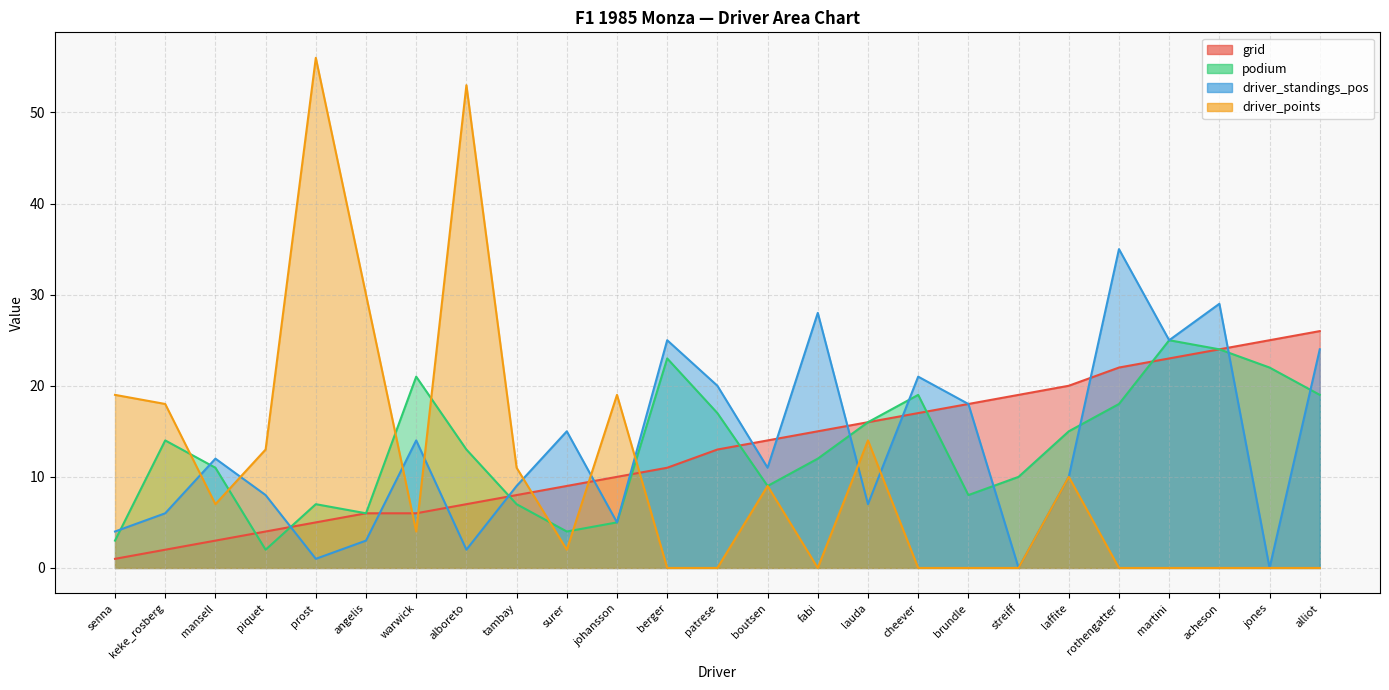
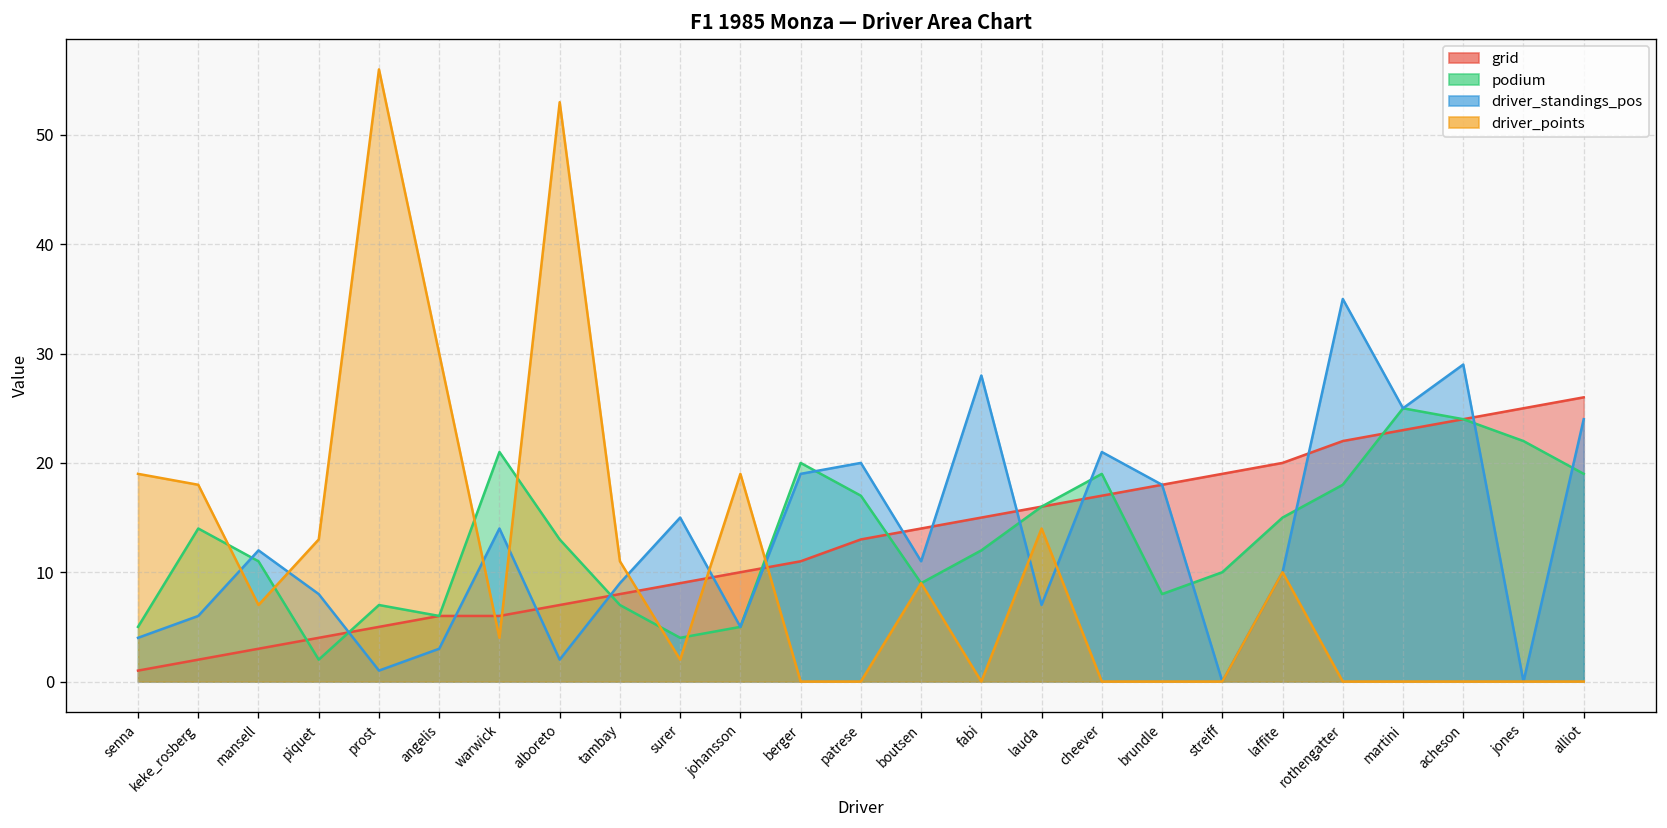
  {
    "grid": {
      "senna": 1,
      "keke_rosberg": 2,
      "mansell": 3,
      "piquet": 4,
      "prost": 5,
      "warwick": 6,
      "alboreto": 7,
      "tambay": 8,
      "surer": 9,
      "johansson": 10,
      "berger": 11,
      "patrese": 13,
      "boutsen": 14,
      "fabi": 15,
      "cheever": 17,
      "streiff": 19,
      "laffite": 20,
      "rothengatter": 22,
      "martini": 23,
      "jones": 25,
      "alliot": 26
    },
    "podium": {
-     "senna": 3,
+     "senna": 5,
      "keke_rosberg": 14,
      "mansell": 11,
      "piquet": 2,
      "prost": 7,
      "warwick": 21,
      "alboreto": 13,
      "tambay": 7,
      "surer": 4,
-     "berger": 23,
+     "berger": 20,
      "patrese": 17,
      "fabi": 12,
      "cheever": 19,
      "brundle": 8,
      "streiff": 10,
      "laffite": 15,
      "rothengatter": 18,
      "jones": 22,
      "alliot": 19
    },
    "driver_standings_pos": {
      "senna": 4,
      "keke_rosberg": 6,
      "mansell": 12,
      "piquet": 8,
      "prost": 1,
      "angelis": 3,
      "warwick": 14,
      "alboreto": 2,
      "tambay": 9,
      "surer": 15,
-     "berger": 25,
+     "berger": 19,
      "patrese": 20,
      "boutsen": 11,
      "fabi": 28,
      "lauda": 7,
      "cheever": 21,
      "rothengatter": 35,
      "acheson": 29,
      "alliot": 24
    },
    "driver_points": {
      "senna": 19,
      "keke_rosberg": 18,
      "mansell": 7,
      "piquet": 13,
      "prost": 56,
      "angelis": 30,
      "warwick": 4,
      "alboreto": 53,
      "tambay": 11,
      "surer": 2,
      "johansson": 19,
      "berger": 0,
      "patrese": 0,
      "fabi": 0,
      "lauda": 14,
      "cheever": 0,
      "brundle": 0,
      "rothengatter": 0,
      "martini": 0,
      "acheson": 0,
      "alliot": 0
    }
  }
